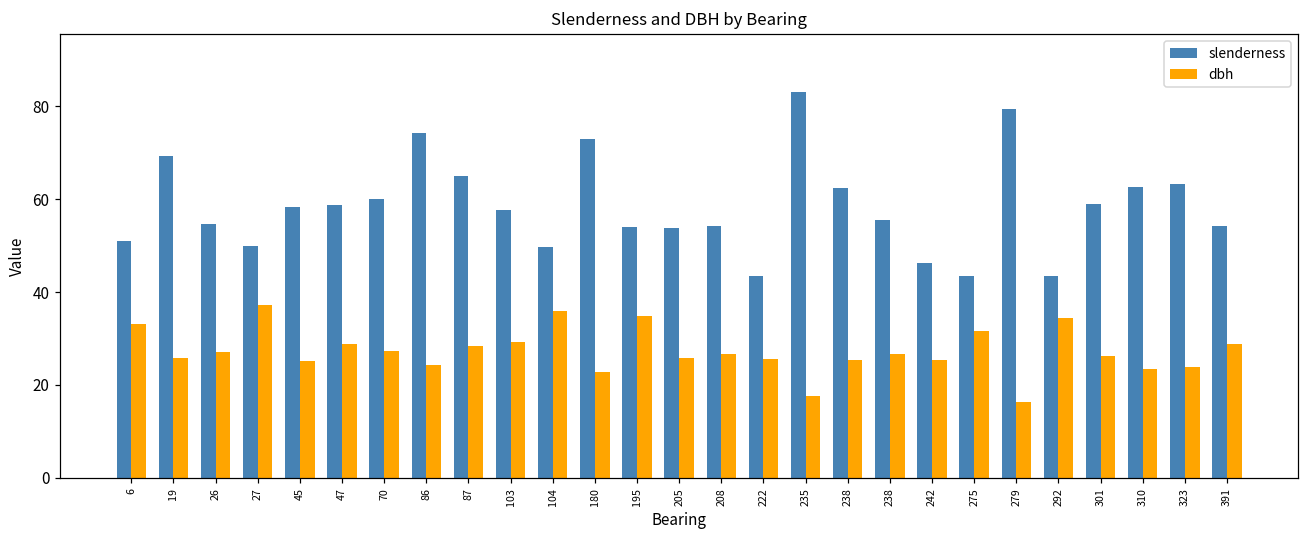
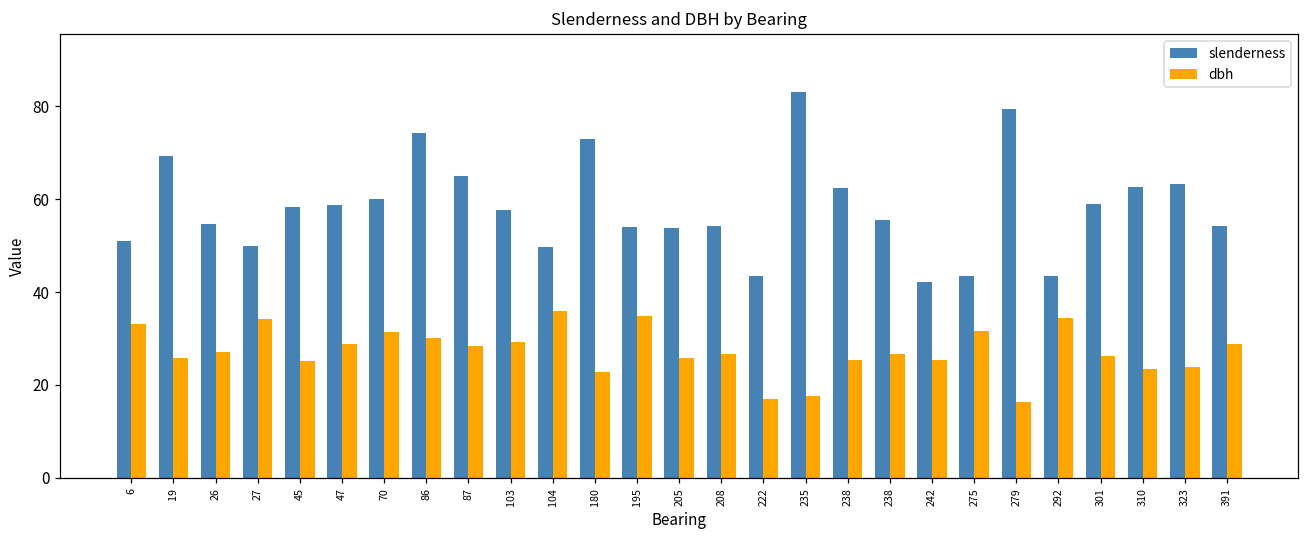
  {
    "slenderness": {
      "6": 51,
      "19": 69,
      "26": 55,
      "27": 50,
      "45": 58,
      "47": 59,
      "70": 60,
      "86": 74,
      "87": 65,
      "103": 58,
      "104": 50,
      "180": 73,
      "195": 54,
      "205": 54,
      "208": 54,
      "222": 44,
      "235": 83,
-     "242": 46,
+     "242": 42,
      "275": 43,
      "279": 79,
      "292": 43,
      "301": 59,
      "310": 63,
      "323": 63,
      "391": 54
    },
    "dbh": {
      "6": 33,
      "19": 26,
      "26": 27,
-     "27": 37,
+     "27": 34,
      "45": 25,
      "47": 29,
-     "70": 27,
-     "86": 24,
+     "70": 31,
+     "86": 30,
      "87": 28,
      "103": 29,
      "104": 36,
      "180": 23,
      "195": 35,
      "205": 26,
      "208": 27,
-     "222": 26,
+     "222": 17,
      "235": 18,
      "242": 25,
      "275": 32,
      "279": 16,
      "292": 35,
      "301": 26,
      "310": 23,
      "323": 24,
      "391": 29
    }
  }
